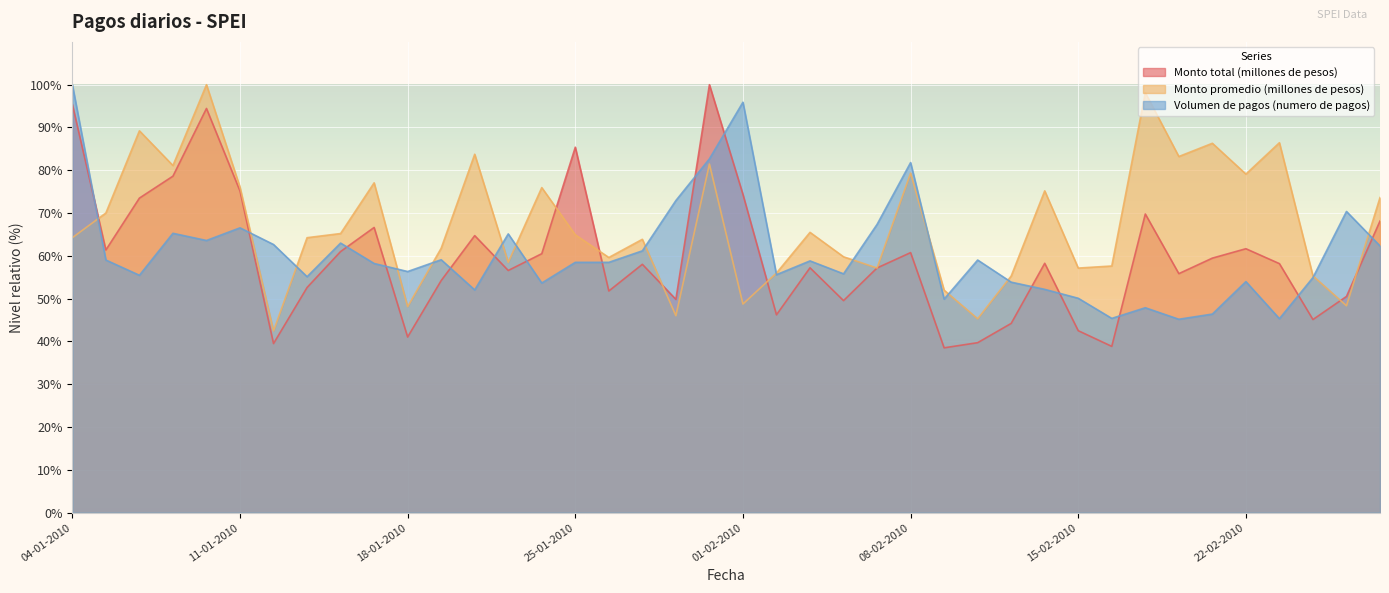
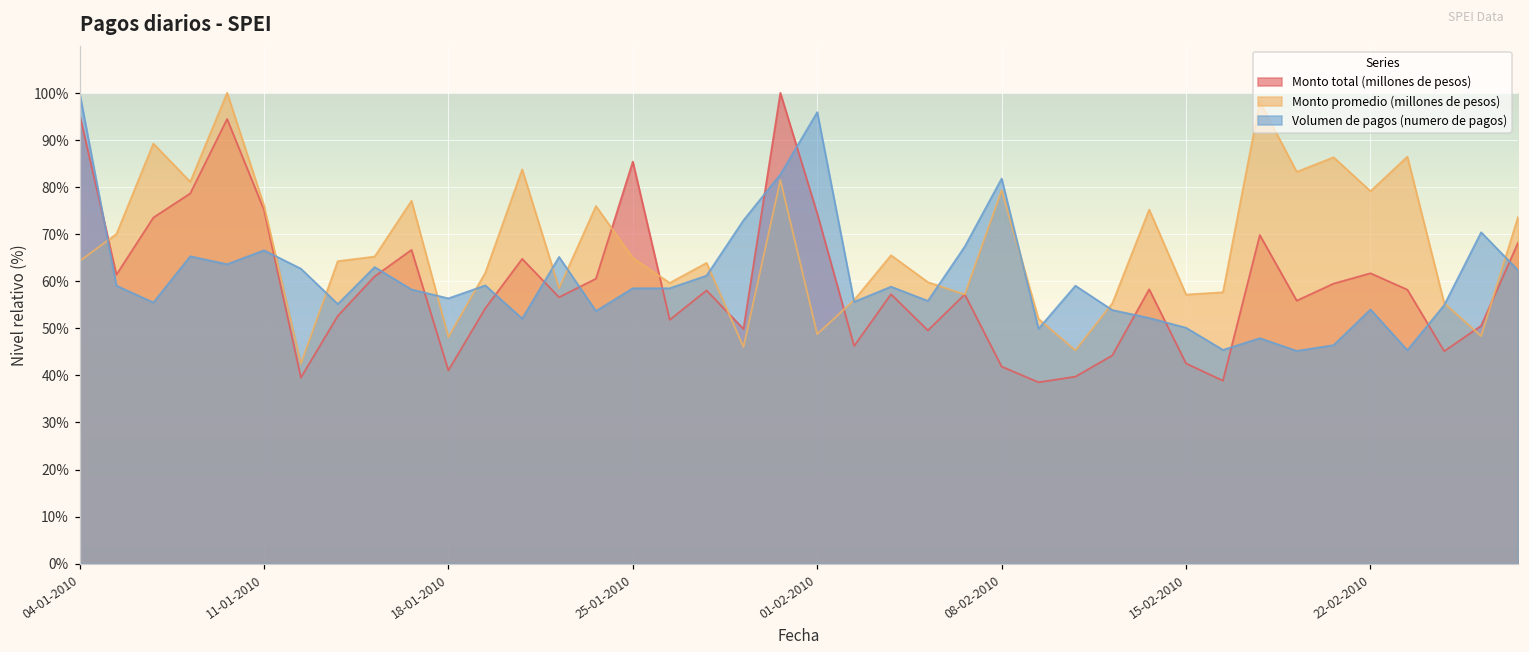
  {
    "Monto total (millones de pesos)": {
      "04-01-2010": "95%",
      "11-01-2010": "75%",
      "18-01-2010": "41%",
      "25-01-2010": "85%",
      "01-02-2010": "74%",
-     "08-02-2010": "61%",
+     "08-02-2010": "42%",
      "15-02-2010": "43%",
      "22-02-2010": "62%"
    },
    "Monto promedio (millones de pesos)": {
      "04-01-2010": "64%",
      "11-01-2010": "76%",
      "18-01-2010": "48%",
      "25-01-2010": "65%",
      "01-02-2010": "49%",
      "08-02-2010": "79%",
      "15-02-2010": "57%",
      "22-02-2010": "79%"
    },
    "Volumen de pagos (numero de pagos)": {
      "04-01-2010": "100%",
      "11-01-2010": "67%",
      "18-01-2010": "56%",
      "25-01-2010": "58%",
      "01-02-2010": "96%",
      "08-02-2010": "82%",
      "15-02-2010": "50%",
      "22-02-2010": "54%"
    }
  }
